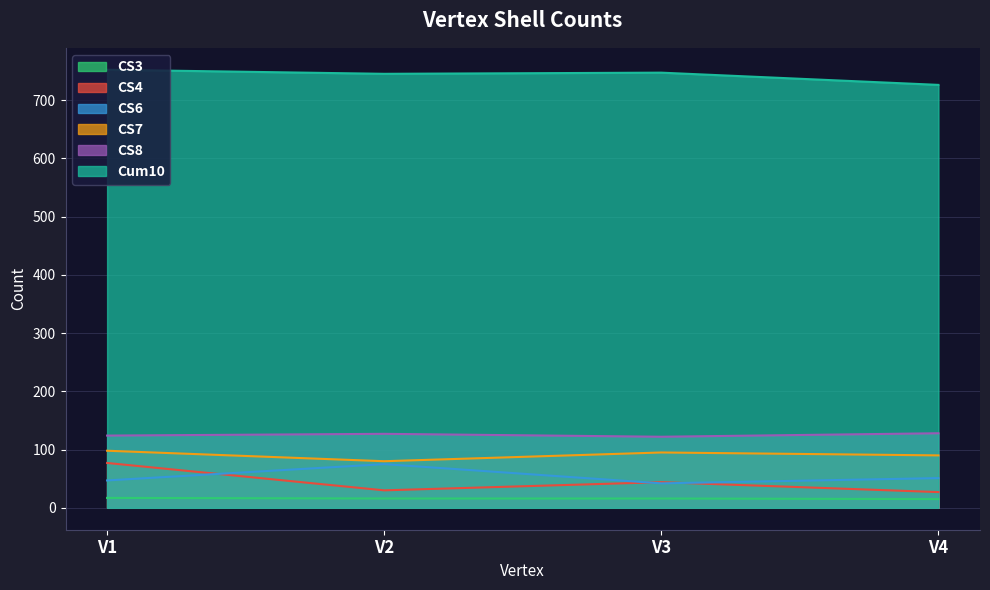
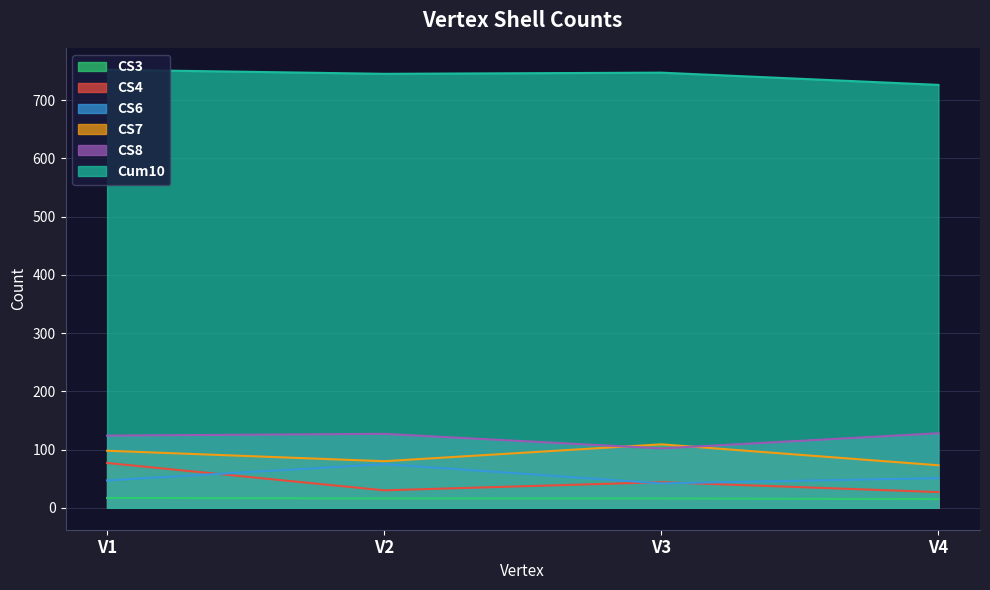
  {
    "CS4": {
      "V1": 80,
      "V2": 30,
      "V4": 30
    },
    "CS6": {
      "V1": 50,
      "V2": 80,
      "V4": 50
    },
    "CS7": {
      "V1": 100,
      "V2": 80,
-     "V3": 100,
-     "V4": 90
+     "V3": 110,
+     "V4": 70
    },
    "CS8": {
      "V1": 120,
      "V2": 130,
-     "V3": 120,
+     "V3": 100,
      "V4": 130
    }
  }
